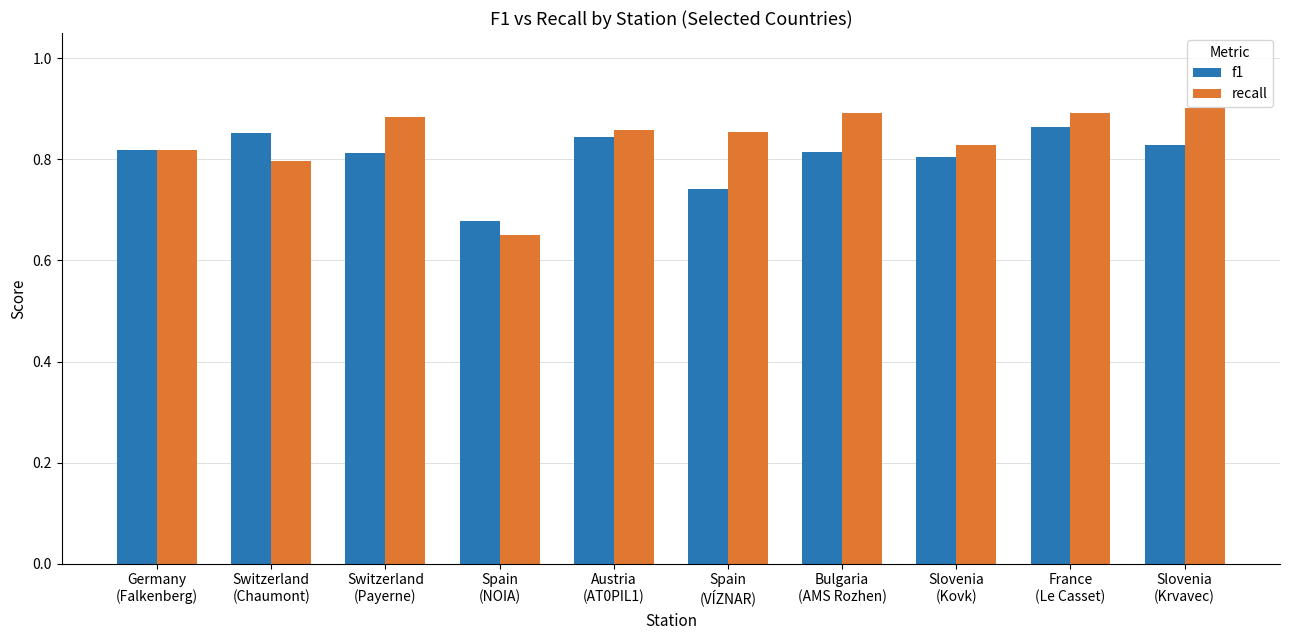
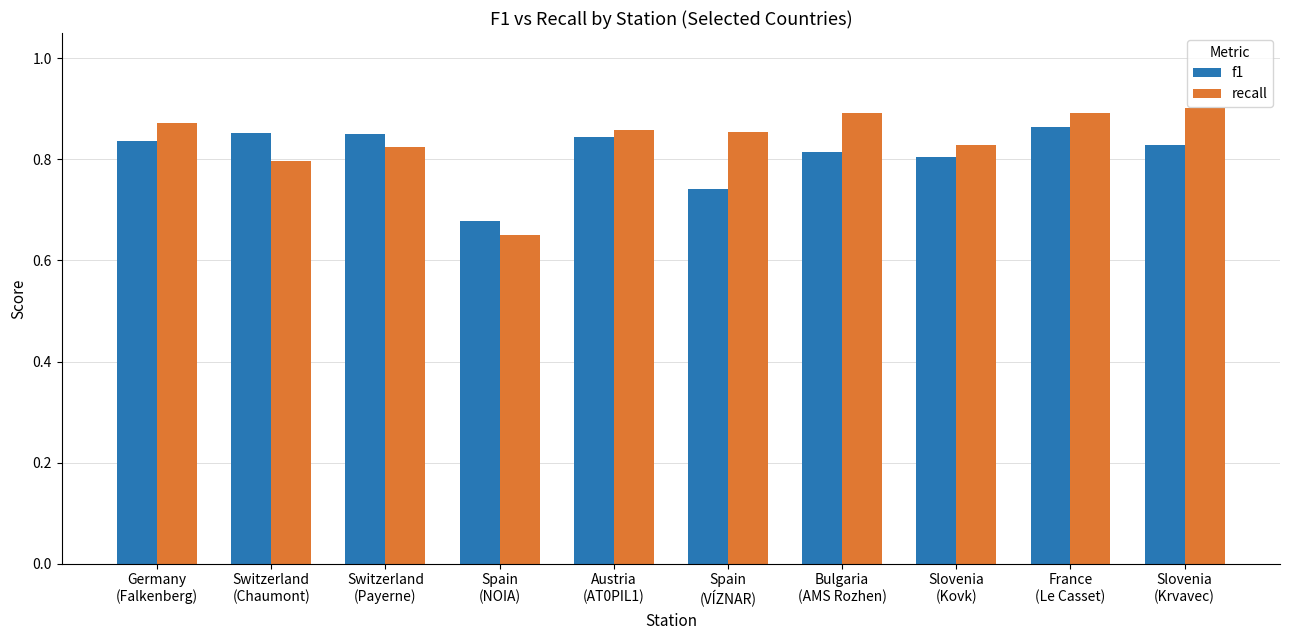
  {
    "f1": {
-     "Germany (Falkenberg)": 0.82,
+     "Germany (Falkenberg)": 0.84,
      "Switzerland (Chaumont)": 0.85,
-     "Switzerland (Payerne)": 0.81,
+     "Switzerland (Payerne)": 0.85,
      "Spain (NOIA)": 0.68,
      "Austria (AT0PIL1)": 0.84,
      "Spain (VÍZNAR)": 0.74,
      "Bulgaria (AMS Rozhen)": 0.82,
      "Slovenia (Kovk)": 0.80,
      "France (Le Casset)": 0.86,
      "Slovenia (Krvavec)": 0.83
    },
    "recall": {
-     "Germany (Falkenberg)": 0.82,
+     "Germany (Falkenberg)": 0.87,
      "Switzerland (Chaumont)": 0.80,
-     "Switzerland (Payerne)": 0.88,
+     "Switzerland (Payerne)": 0.82,
      "Spain (NOIA)": 0.65,
      "Austria (AT0PIL1)": 0.86,
      "Spain (VÍZNAR)": 0.85,
      "Bulgaria (AMS Rozhen)": 0.89,
      "Slovenia (Kovk)": 0.83,
      "France (Le Casset)": 0.89,
      "Slovenia (Krvavec)": 0.90
    }
  }
